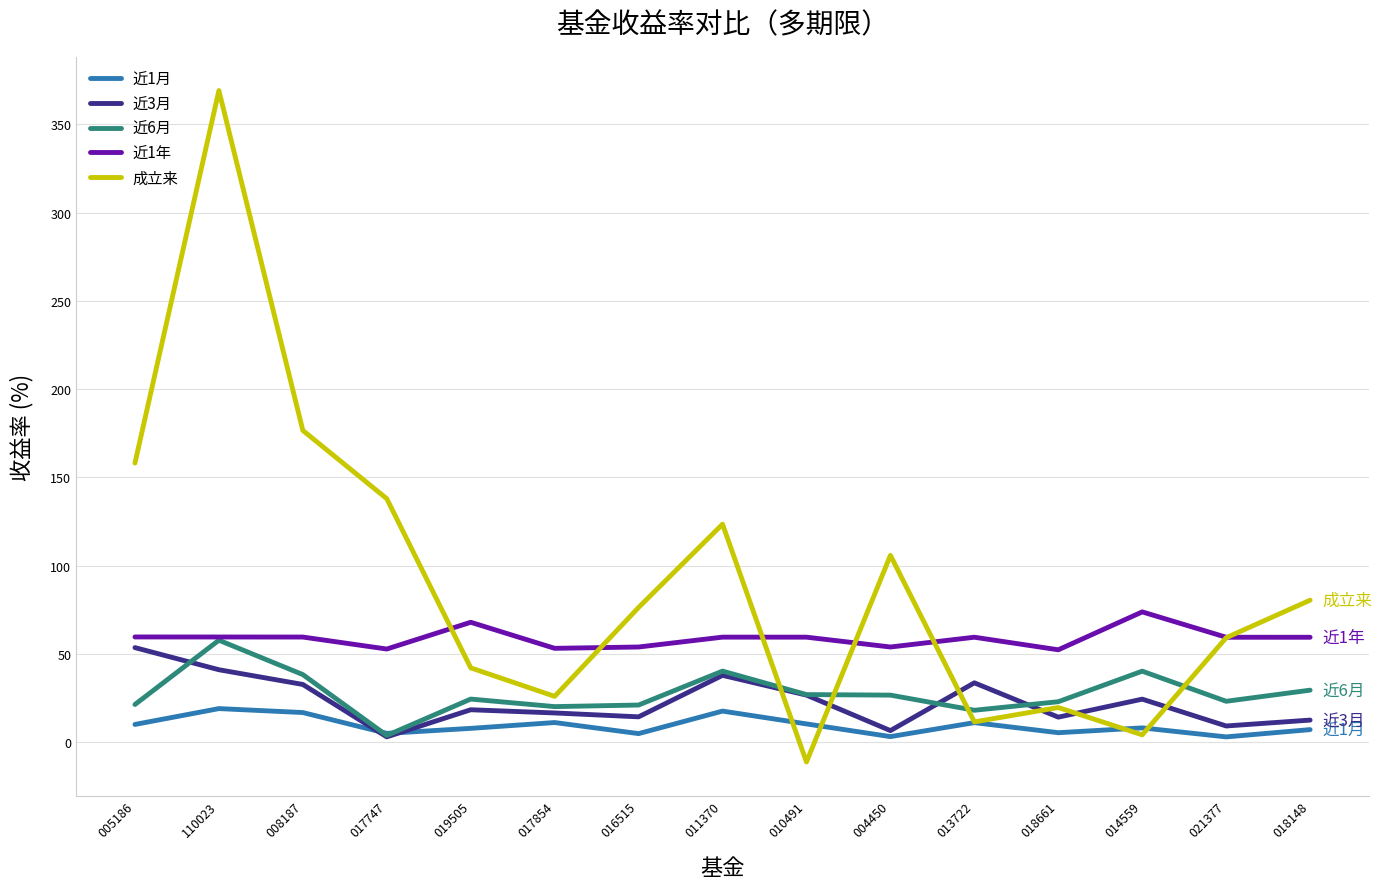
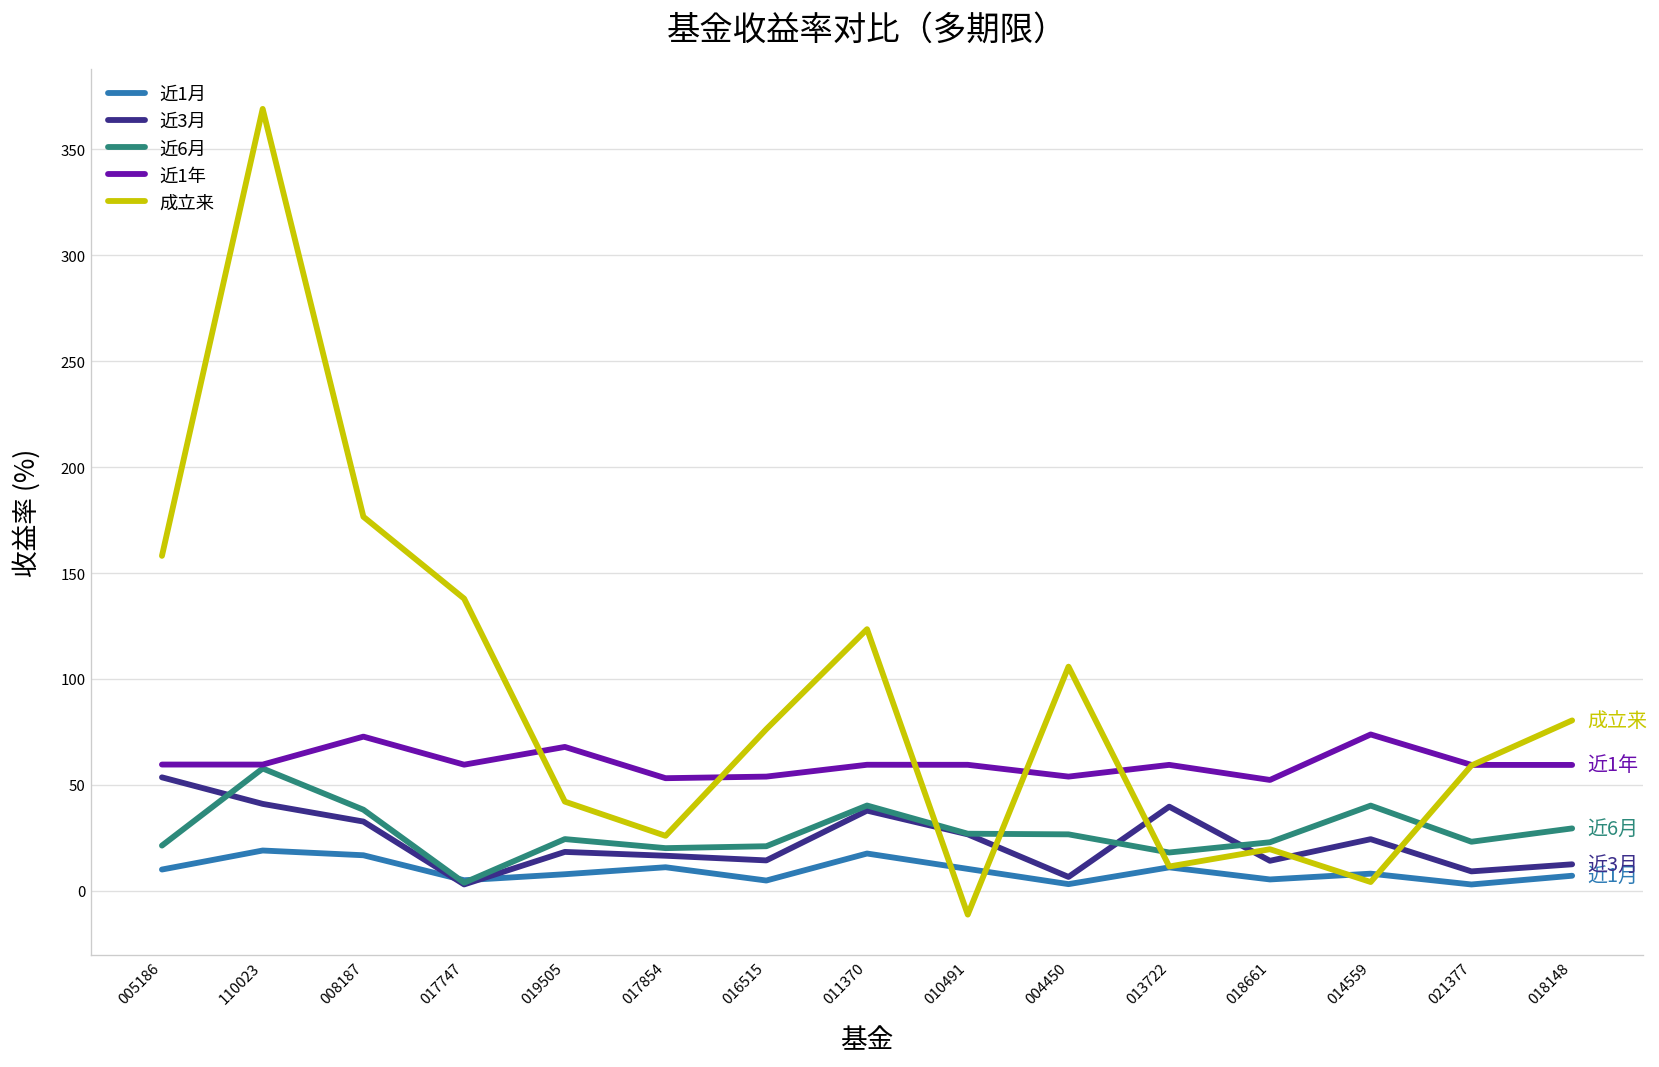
  {
    "近3月": {
      "005186": 54,
      "110023": 41,
      "008187": 33,
      "019505": 18,
      "017854": 17,
      "016515": 14,
      "011370": 38,
      "004450": 7,
-     "013722": 34,
+     "013722": 40,
      "018661": 14,
      "014559": 24,
      "021377": 9,
      "018148": 12
    },
    "近1年": {
      "005186": 60,
      "110023": 60,
-     "008187": 60,
-     "017747": 53,
+     "008187": 73,
+     "017747": 60,
      "019505": 68,
      "017854": 53,
      "016515": 54,
      "011370": 59,
      "010491": 59,
      "004450": 54,
      "013722": 59,
      "018661": 52,
      "014559": 74,
      "018148": 59
    },
    "成立来": {
      "005186": 158,
      "110023": 369,
      "008187": 177,
      "017747": 138,
      "019505": 42,
      "017854": 26,
      "016515": 76,
      "011370": 123,
      "010491": -11,
      "004450": 106,
      "018661": 20,
      "014559": 4,
      "018148": 80
    }
  }
